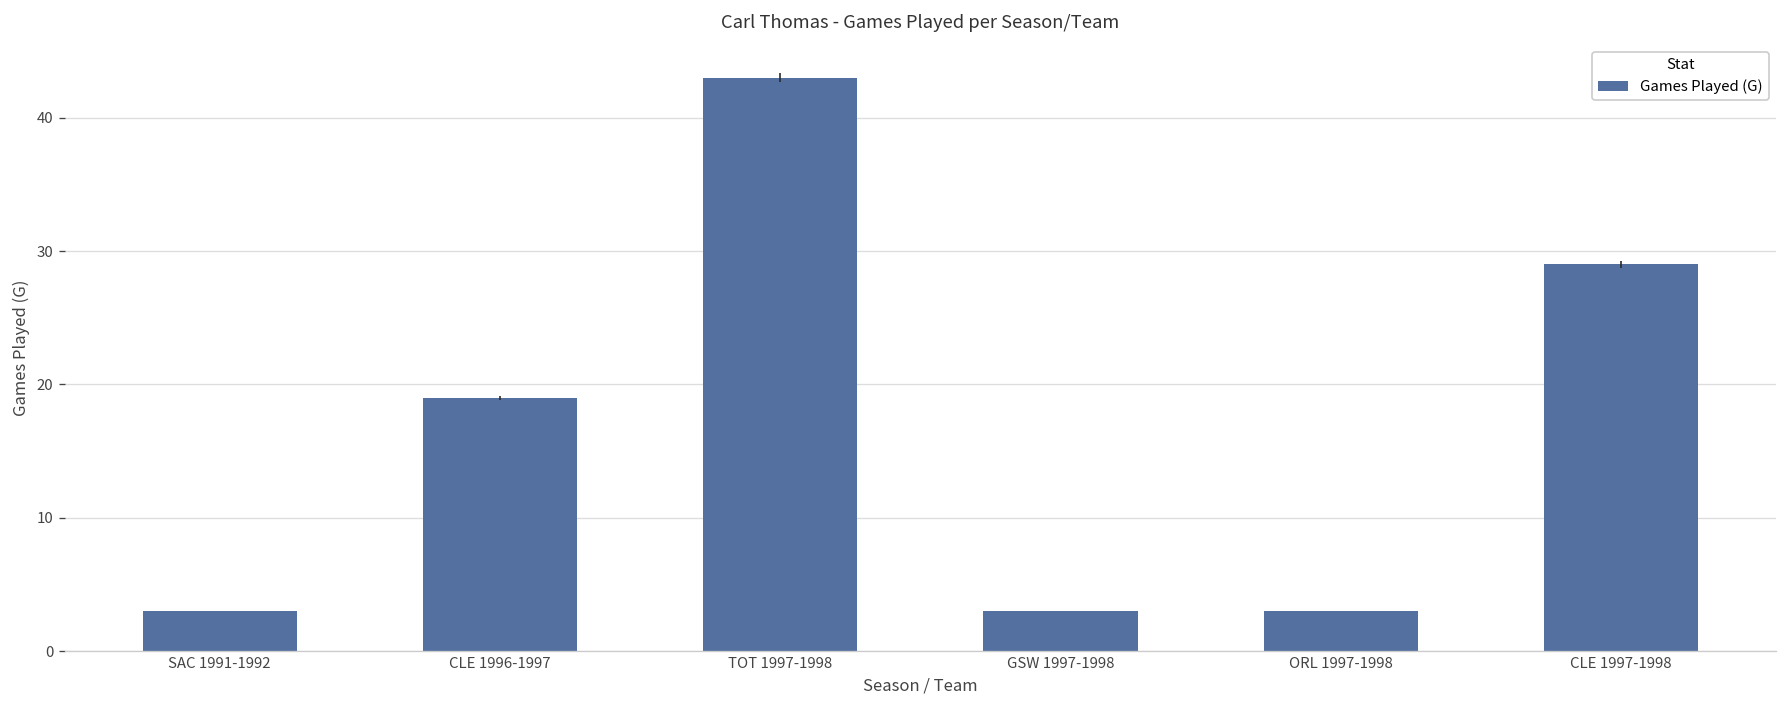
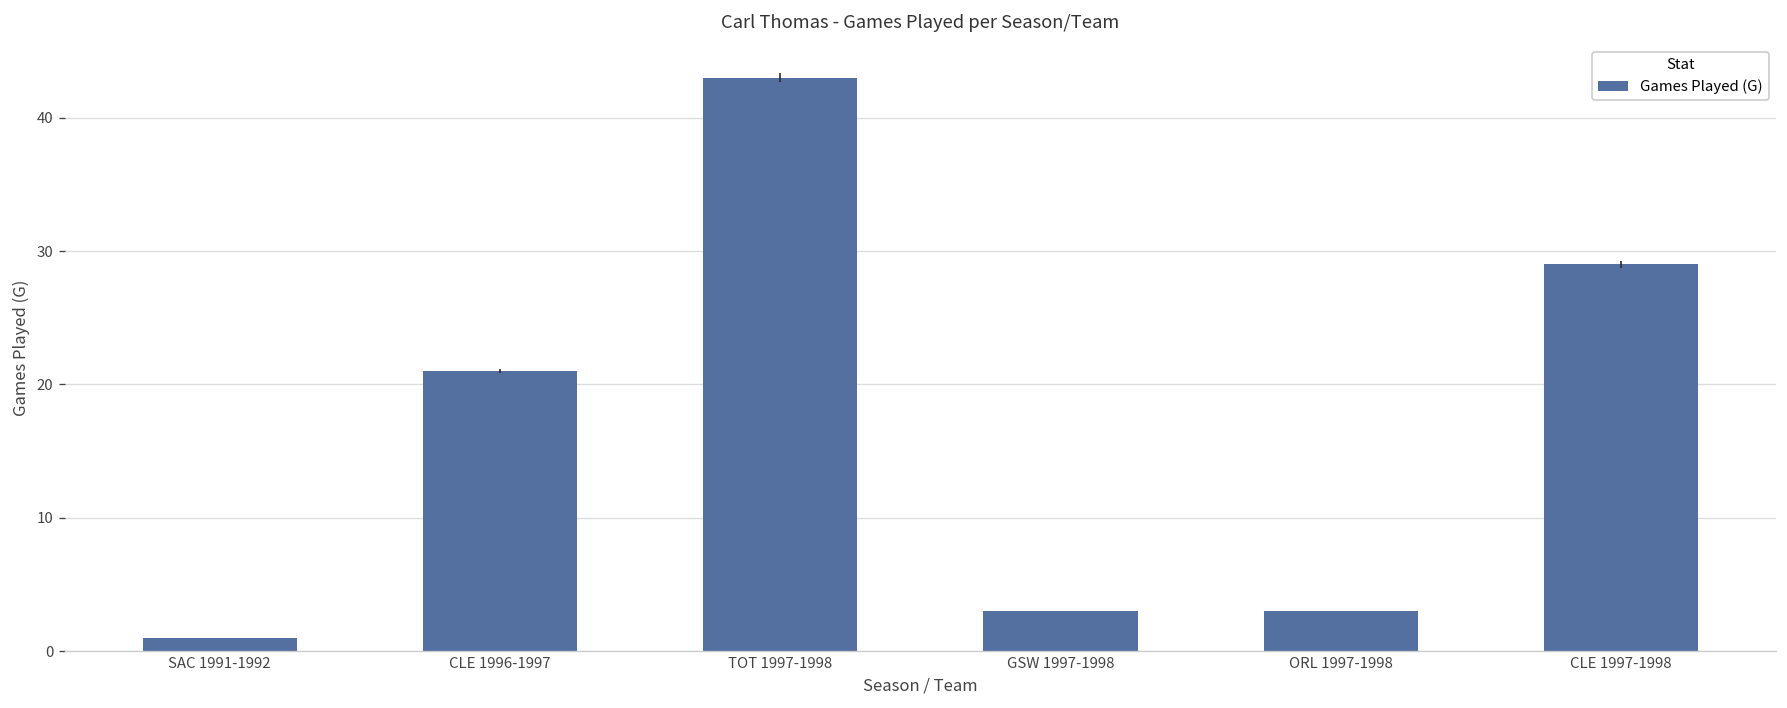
  {
-   "SAC 1991-1992": 3,
-   "CLE 1996-1997": 19,
+   "SAC 1991-1992": 1,
+   "CLE 1996-1997": 21,
    "TOT 1997-1998": 43,
    "GSW 1997-1998": 3,
    "ORL 1997-1998": 3,
    "CLE 1997-1998": 29
  }
